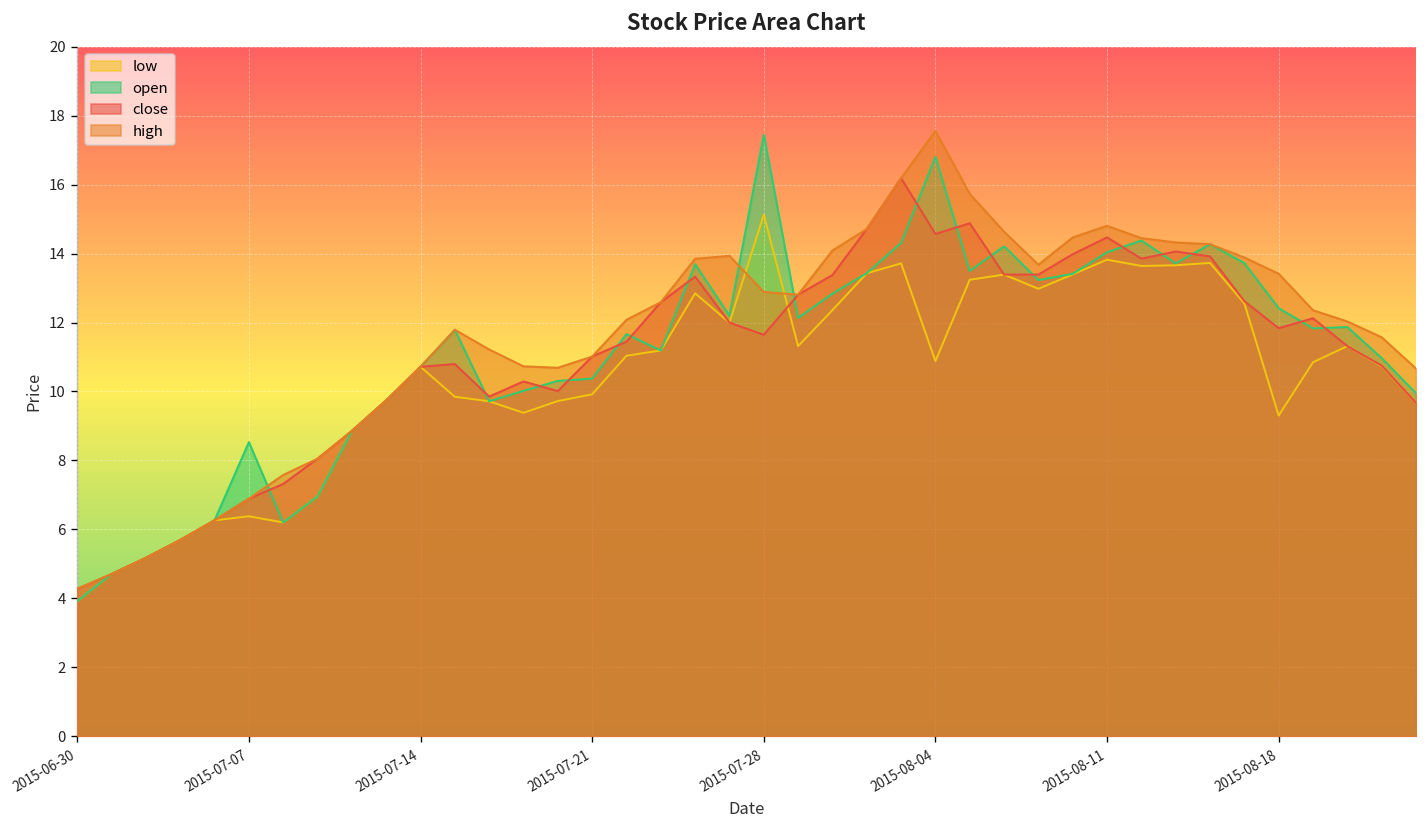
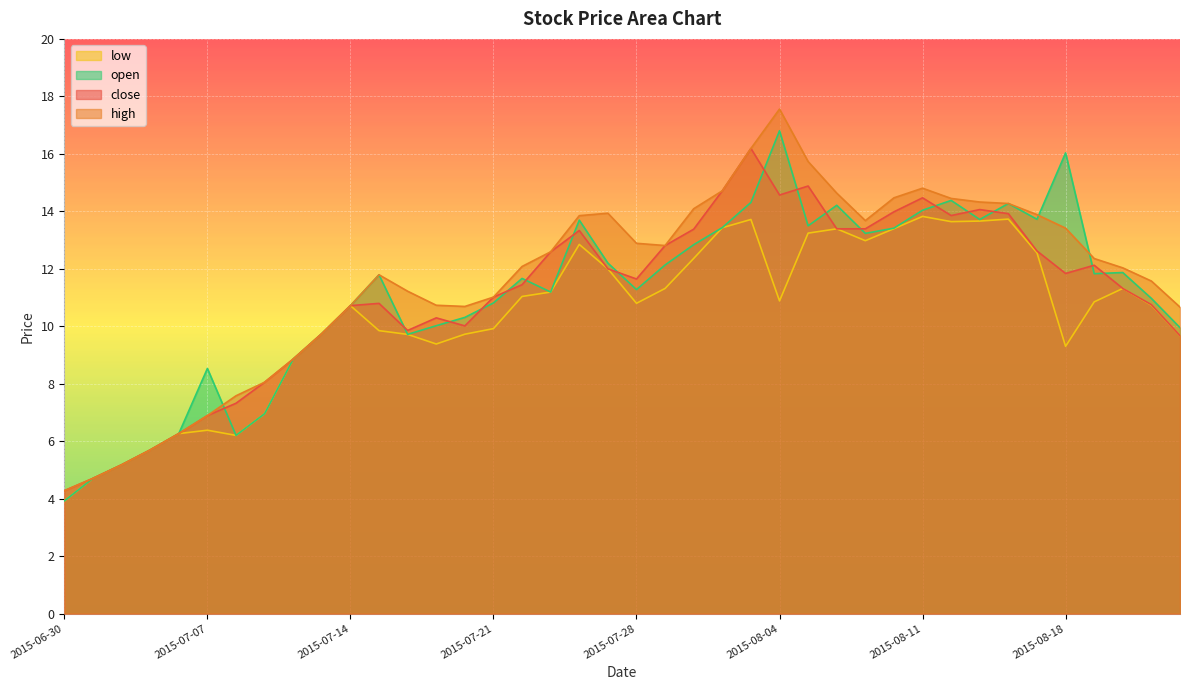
  {
    "low": {
      "2015-07-07": 6.4,
      "2015-07-21": 9.9,
-     "2015-07-28": 15.1,
+     "2015-07-28": 10.8,
      "2015-08-04": 10.9,
      "2015-08-11": 13.8,
      "2015-08-18": 9.3
    },
    "open": {
      "2015-07-07": 8.5,
-     "2015-07-21": 10.4,
-     "2015-07-28": 17.4,
+     "2015-07-21": 10.8,
+     "2015-07-28": 11.3,
      "2015-08-04": 16.8,
      "2015-08-11": 14.0,
-     "2015-08-18": 12.4
+     "2015-08-18": 16.0
    }
  }
